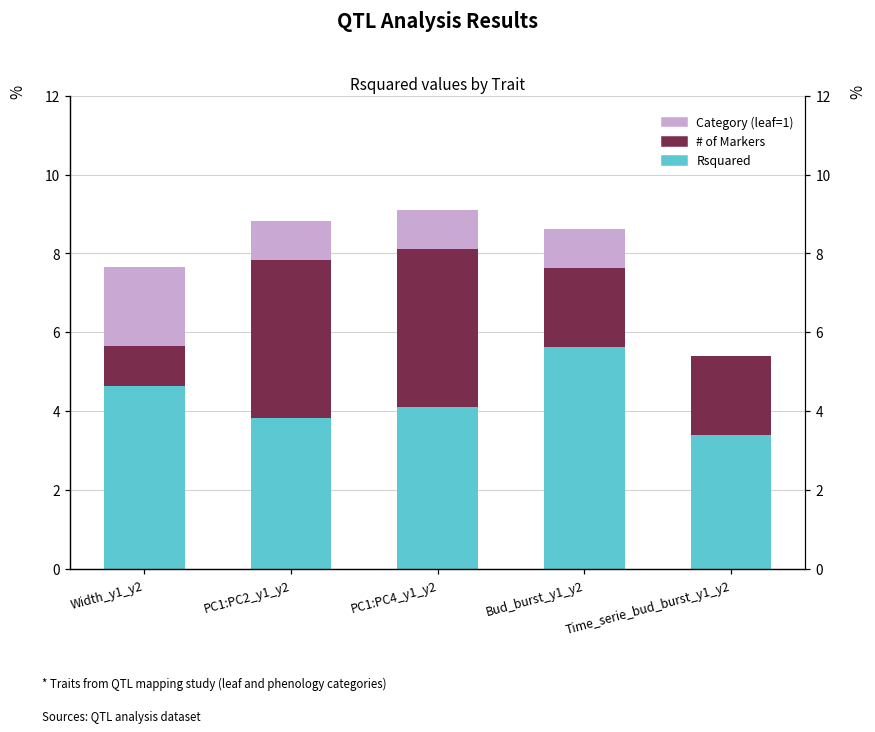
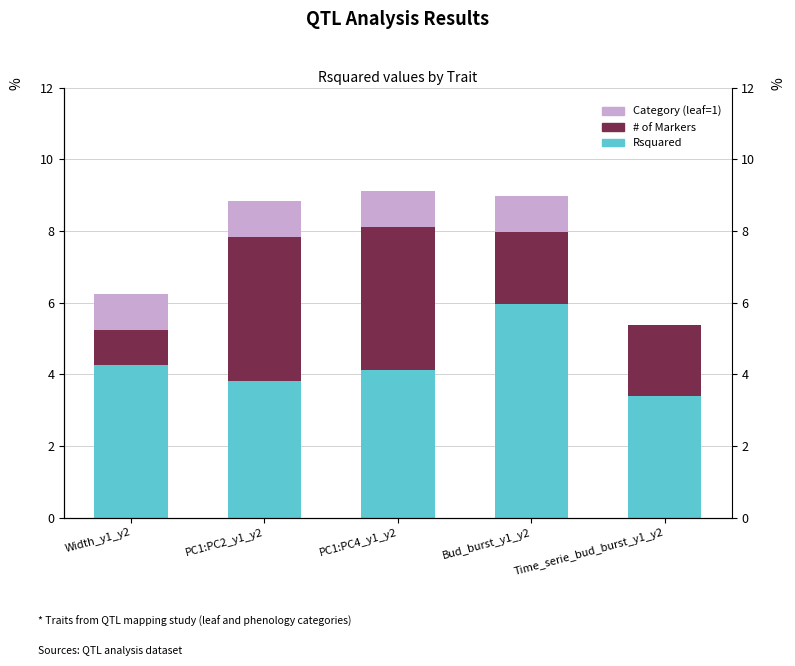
  {
    "Rsquared": {
-     "Width_y1_y2": 4.6,
+     "Width_y1_y2": 4.2,
      "PC1:PC2_y1_y2": 3.8,
      "PC1:PC4_y1_y2": 4.1,
-     "Bud_burst_y1_y2": 5.6,
+     "Bud_burst_y1_y2": 6.0,
      "Time_serie_bud_burst_y1_y2": 3.4
    },
    "# of Markers": {
      "Width_y1_y2": 1.0,
      "PC1:PC2_y1_y2": 4.0,
      "PC1:PC4_y1_y2": 4.0,
      "Bud_burst_y1_y2": 2.0,
      "Time_serie_bud_burst_y1_y2": 2.0
    },
    "Category (leaf=1)": {
-     "Width_y1_y2": 2,
+     "Width_y1_y2": 1,
      "PC1:PC2_y1_y2": 1,
      "PC1:PC4_y1_y2": 1,
      "Bud_burst_y1_y2": 1,
      "Time_serie_bud_burst_y1_y2": 0
    }
  }
